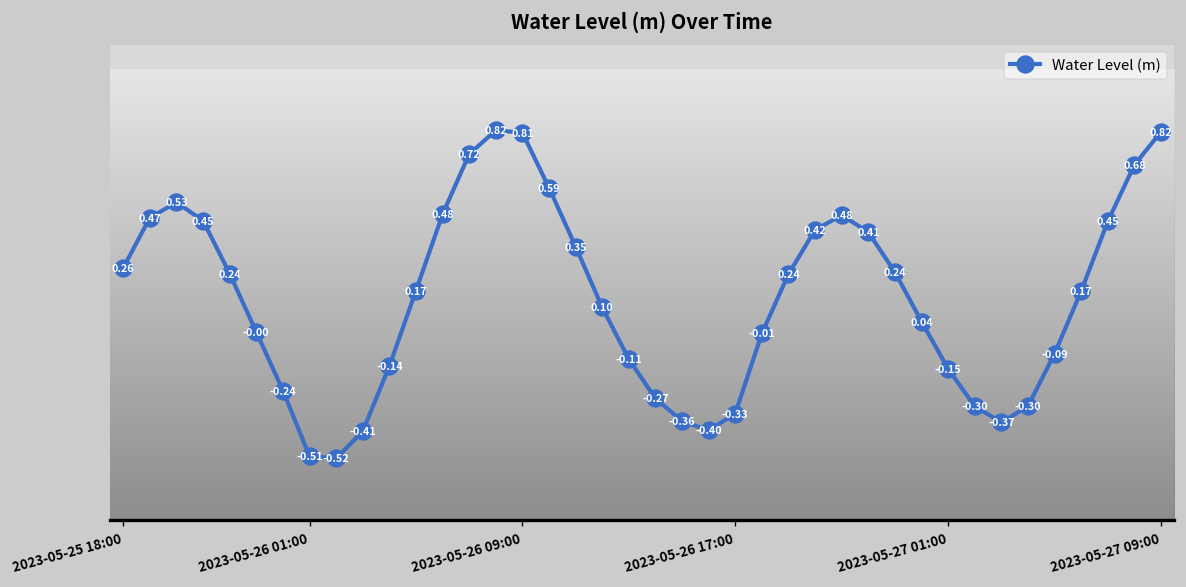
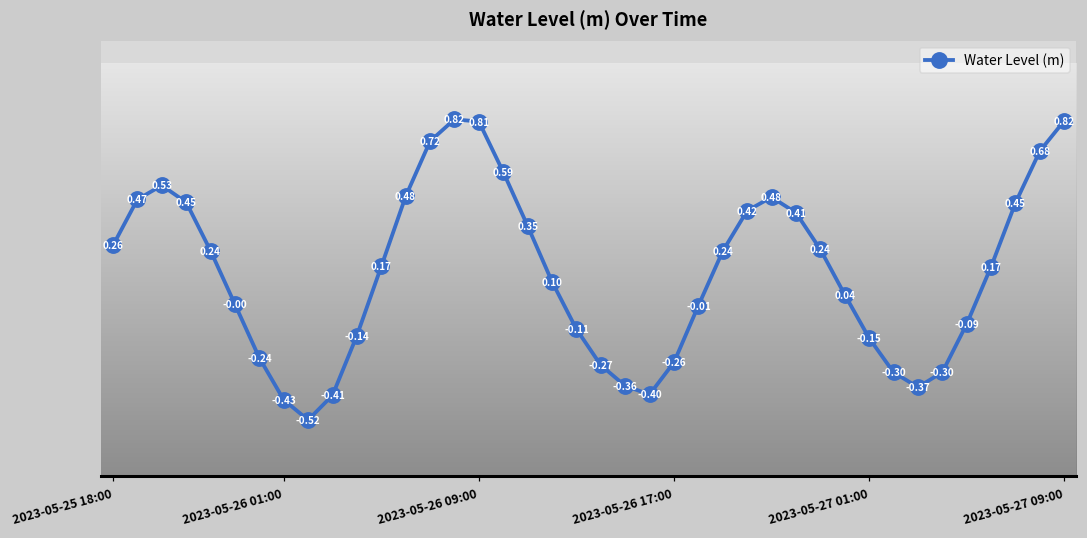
  {
    "2023-05-25 18:00": 0.26,
-   "2023-05-26 01:00": -0.51,
+   "2023-05-26 01:00": -0.43,
    "2023-05-26 09:00": 0.81,
-   "2023-05-26 17:00": -0.33,
+   "2023-05-26 17:00": -0.26,
    "2023-05-27 01:00": -0.15,
    "2023-05-27 09:00": 0.82
  }
